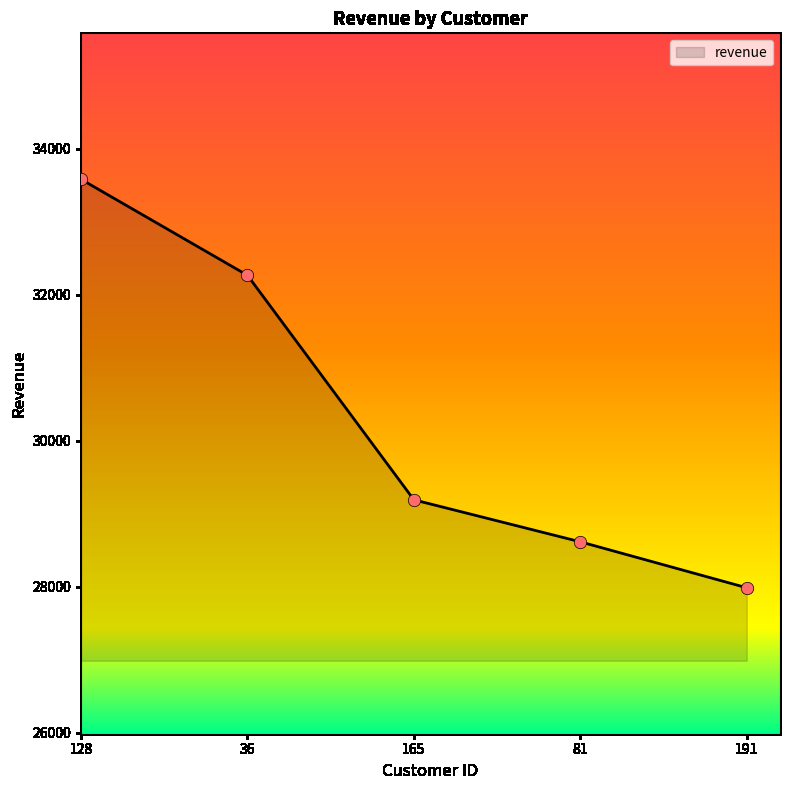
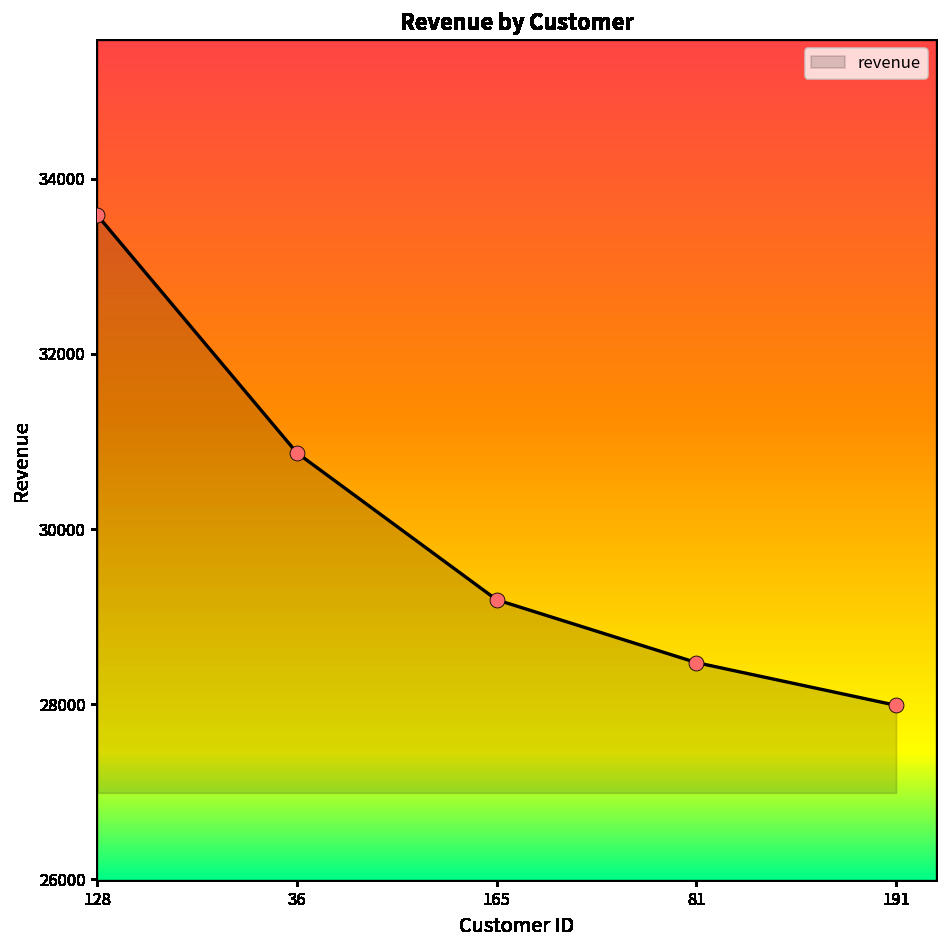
  {
    "128": 33600,
-   "36": 32300,
+   "36": 30900,
    "165": 29200,
-   "81": 28600,
+   "81": 28500,
    "191": 28000
  }
